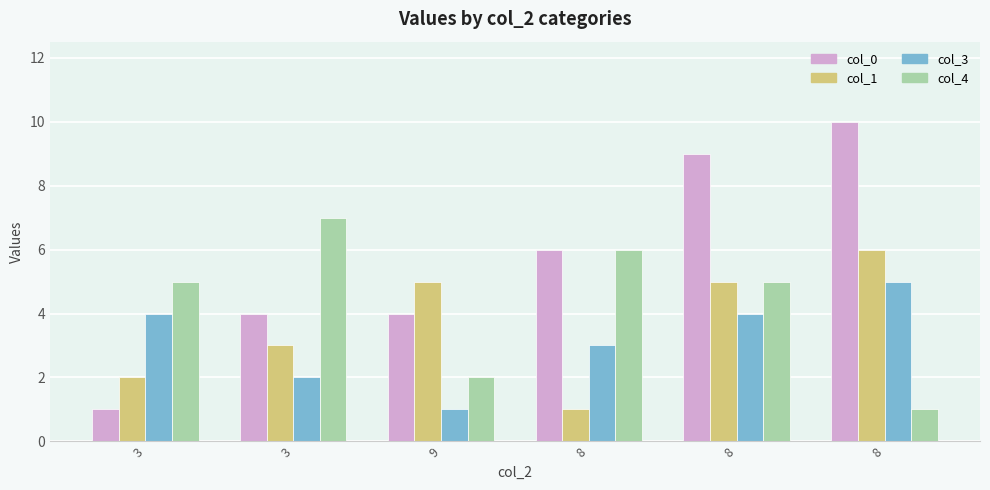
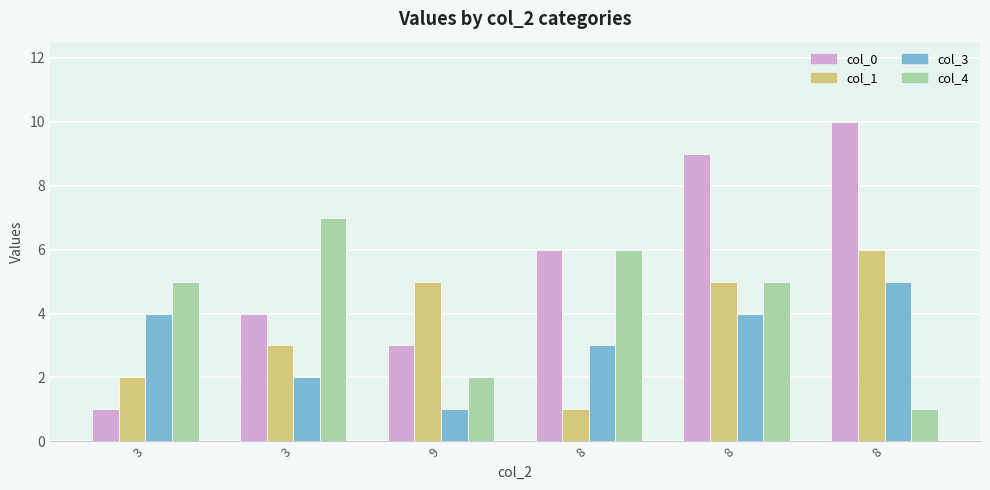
  {
    "col_0": {
-     "9": 4
+     "9": 3
    },
    "col_1": {
      "9": 5
    },
    "col_3": {
      "9": 1
    },
    "col_4": {
      "9": 2
    }
  }
